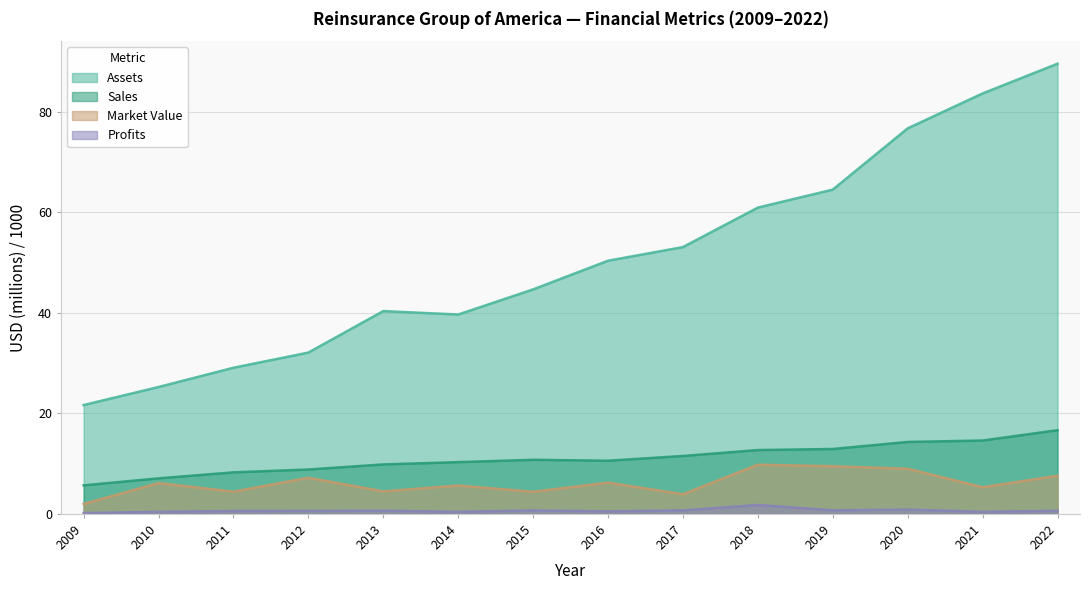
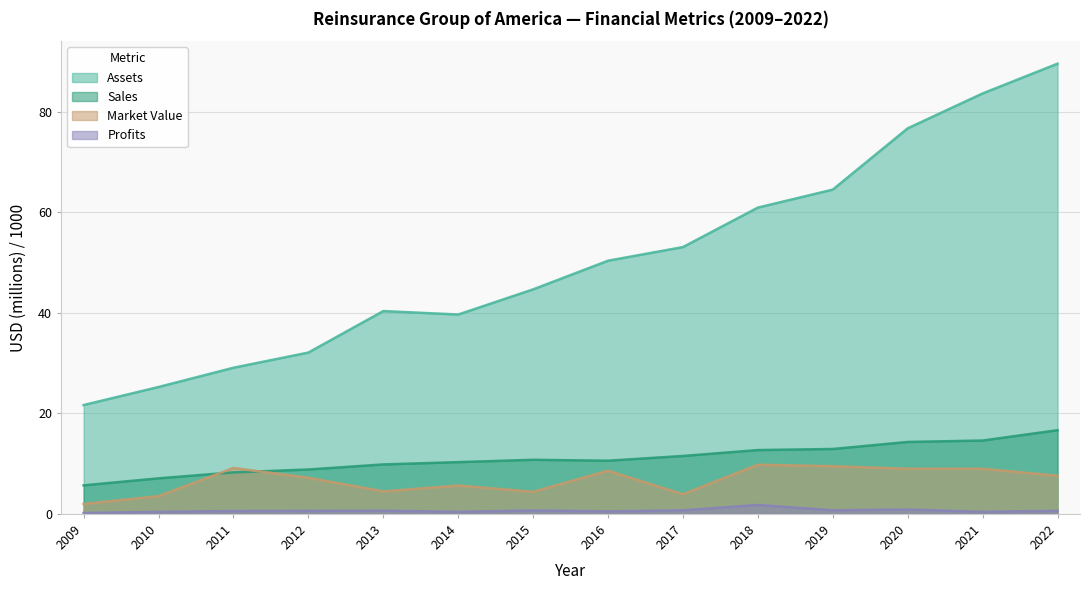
  {
    "Market Value": {
      "2009": 2,
-     "2010": 6,
-     "2011": 4,
+     "2010": 4,
+     "2011": 9,
      "2012": 7,
      "2013": 4,
      "2014": 6,
      "2015": 4,
-     "2016": 6,
+     "2016": 9,
      "2017": 4,
      "2018": 10,
      "2019": 9,
      "2020": 9,
-     "2021": 5,
+     "2021": 9,
      "2022": 8
    },
    "Profits": {
      "2009": 0,
      "2010": 0,
      "2011": 1,
      "2012": 1,
      "2013": 1,
      "2014": 0,
      "2015": 1,
      "2016": 1,
      "2017": 1,
      "2018": 2,
      "2019": 1,
      "2020": 1,
      "2021": 0,
      "2022": 1
    }
  }
